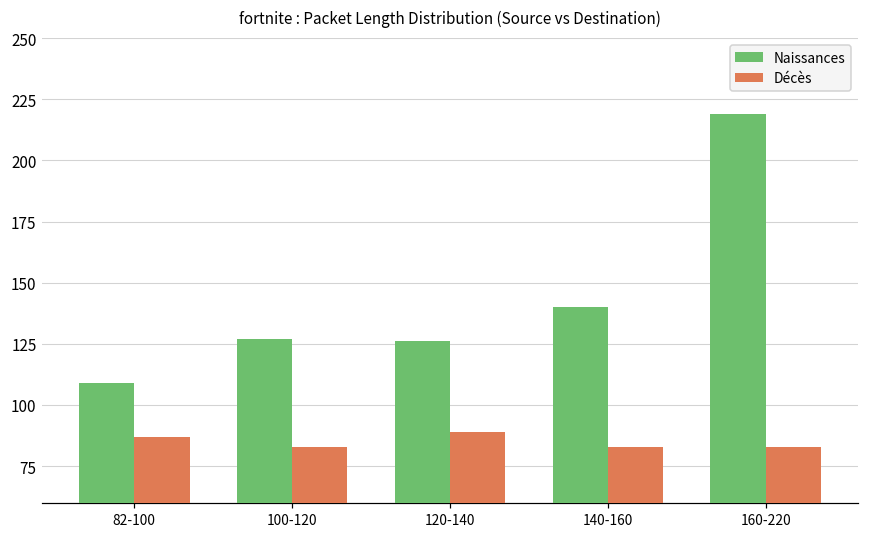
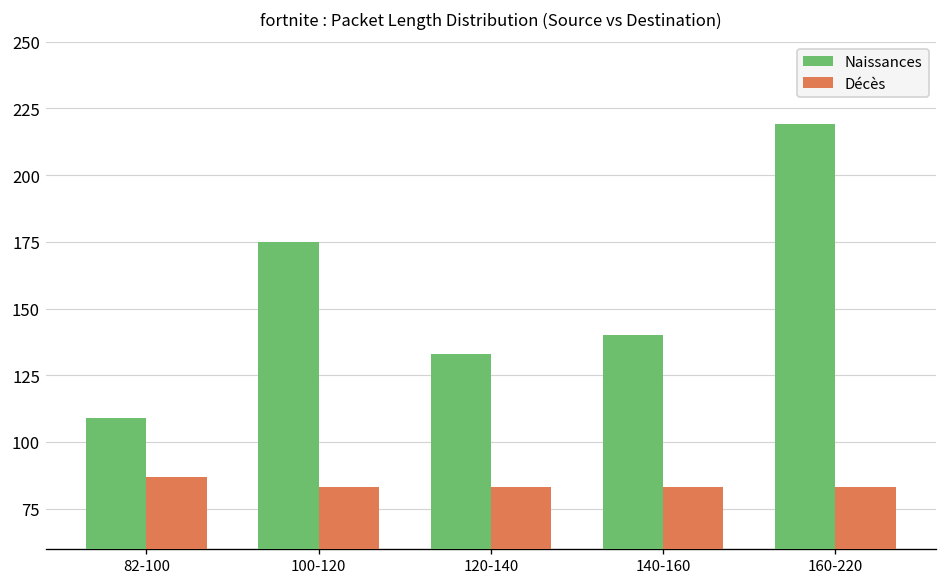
  {
    "Naissances": {
      "82-100": 109,
-     "100-120": 127,
-     "120-140": 126,
+     "100-120": 175,
+     "120-140": 133,
      "140-160": 140,
      "160-220": 219
    },
    "Décès": {
      "82-100": 87,
      "100-120": 83,
-     "120-140": 89,
+     "120-140": 83,
      "140-160": 83,
      "160-220": 83
    }
  }
